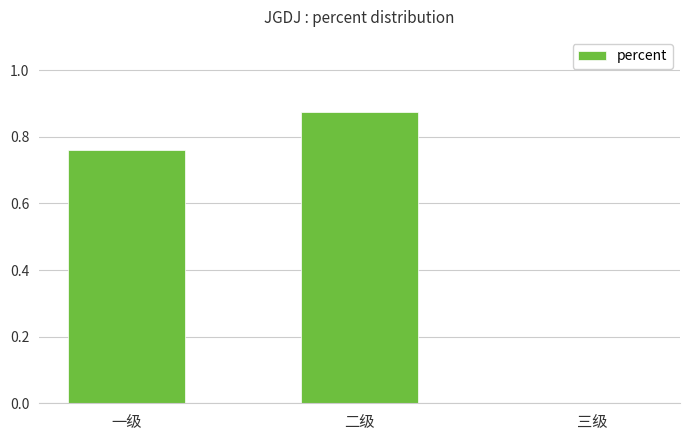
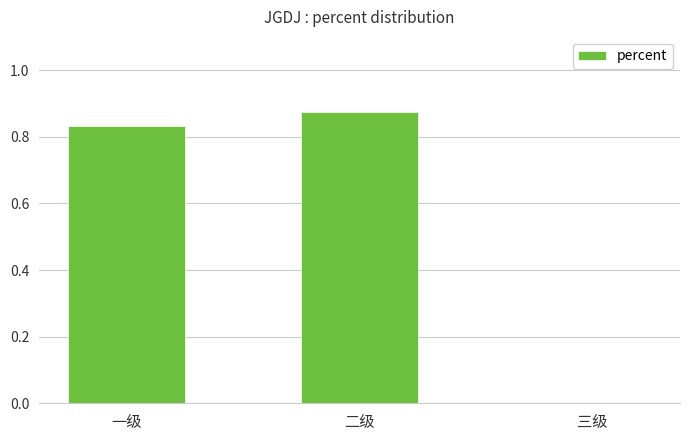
  {
-   "一级": 0.76,
+   "一级": 0.83,
    "二级": 0.87,
    "三级": 0.00
  }
